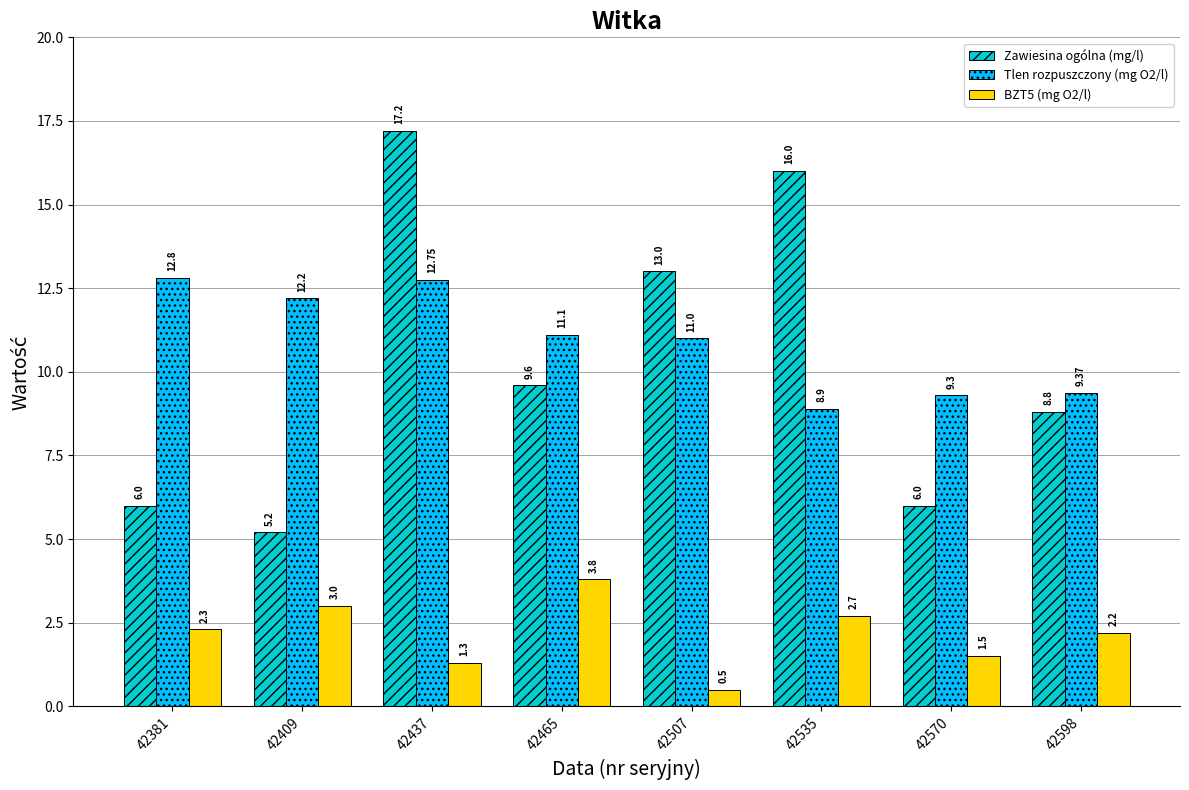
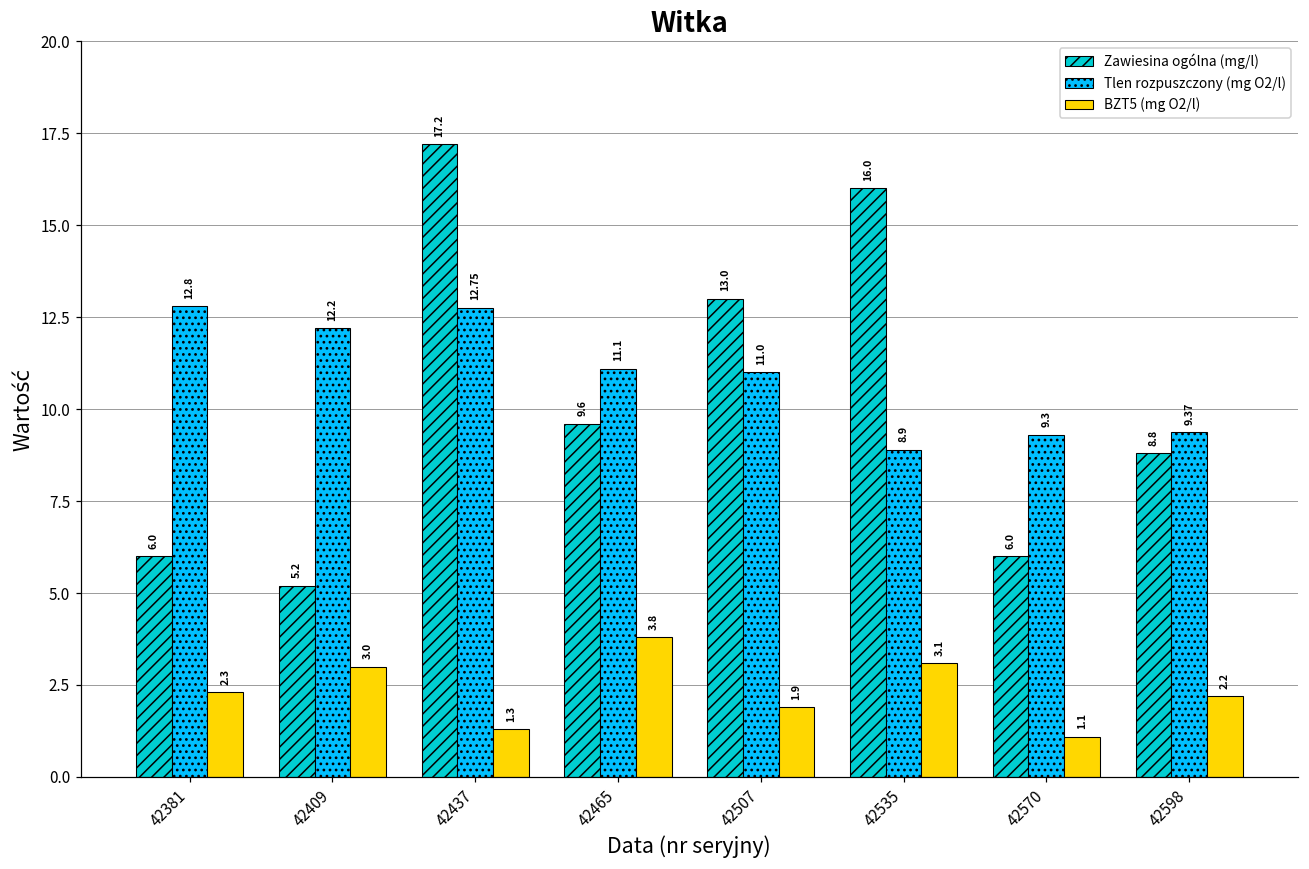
  {
    "BZT5 (mg O2/l)": {
      "42381": 2.3,
      "42409": 3.0,
      "42437": 1.3,
      "42465": 3.8,
-     "42507": 0.5,
-     "42535": 2.7,
-     "42570": 1.5,
+     "42507": 1.9,
+     "42535": 3.1,
+     "42570": 1.1,
      "42598": 2.2
    }
  }
